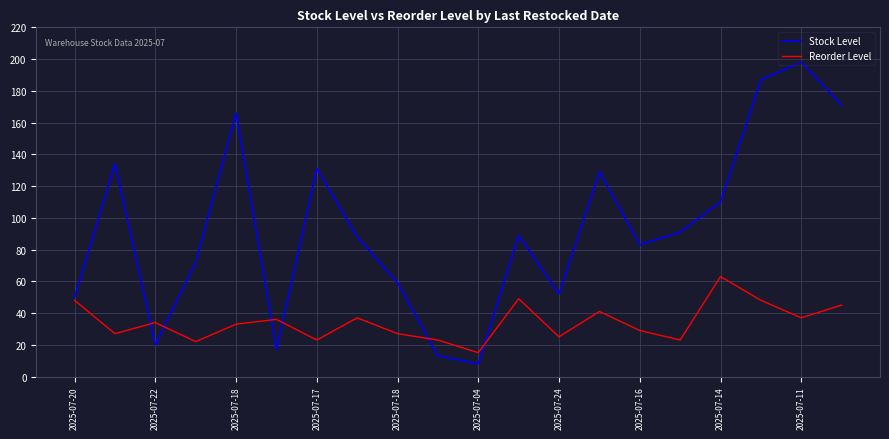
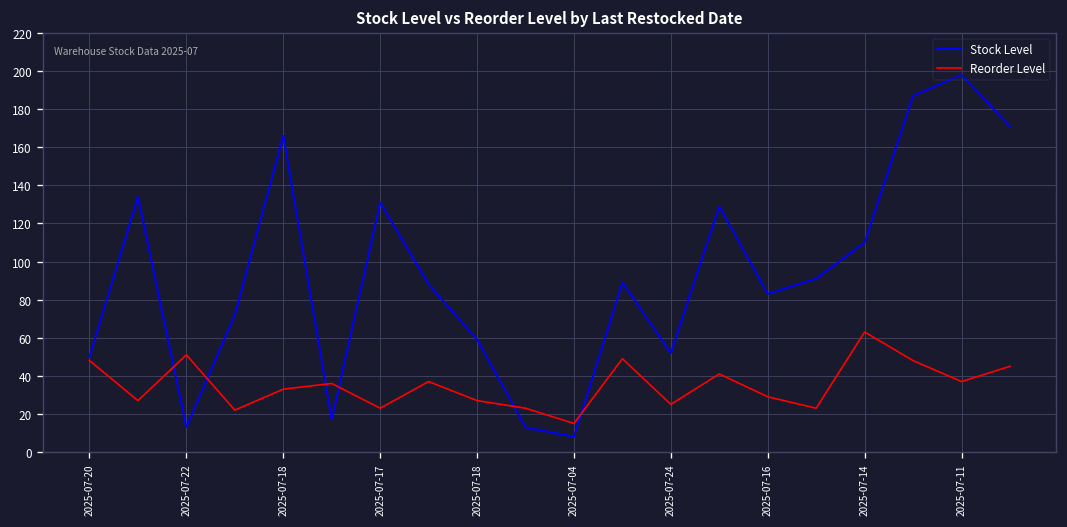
  {
    "Stock Level": {
      "2025-07-20": 50,
-     "2025-07-22": 20,
+     "2025-07-22": 13,
      "2025-07-04": 8,
      "2025-07-14": 110
    },
    "Reorder Level": {
      "2025-07-20": 48,
-     "2025-07-22": 34,
+     "2025-07-22": 51,
      "2025-07-04": 15,
      "2025-07-14": 63
    }
  }
